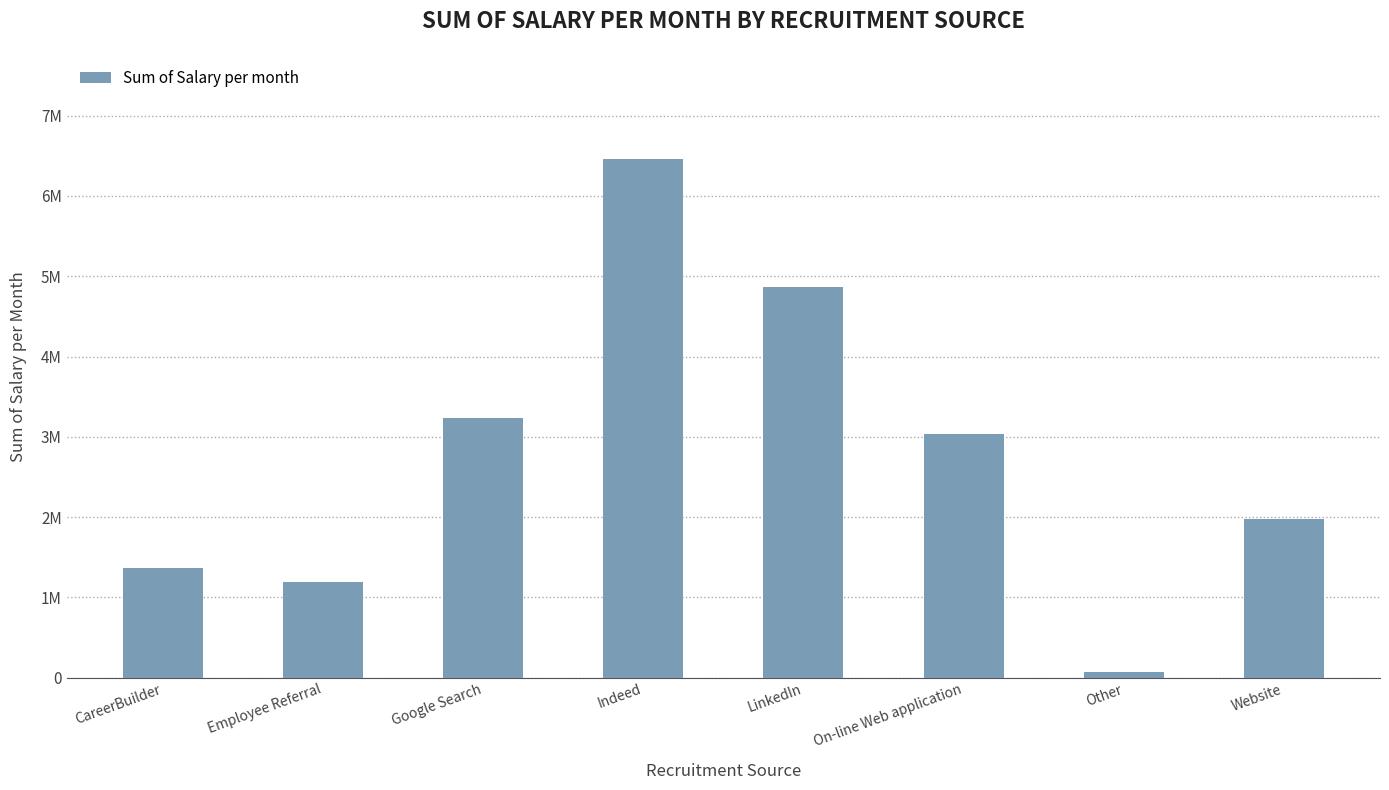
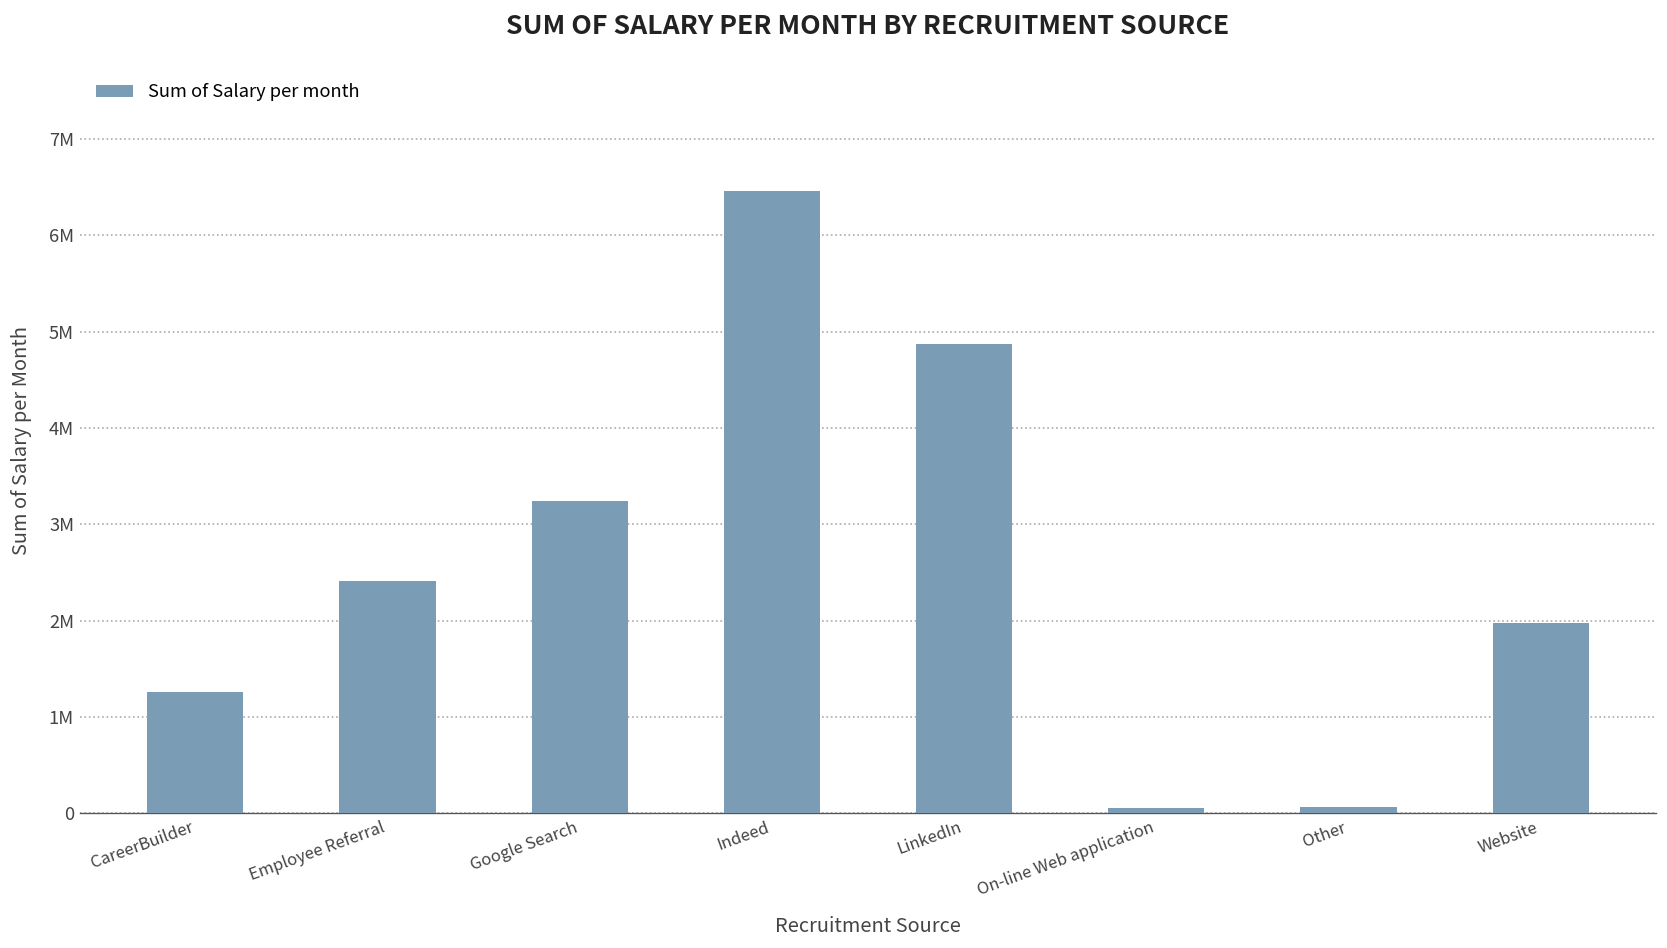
  {
-   "CareerBuilder": 1400000,
-   "Employee Referral": 1200000,
+   "CareerBuilder": 1300000,
+   "Employee Referral": 2400000,
    "Google Search": 3200000,
    "Indeed": 6500000,
    "LinkedIn": 4900000,
-   "On-line Web application": 3000000,
+   "On-line Web application": 100000,
    "Other": 100000,
    "Website": 2000000
  }
